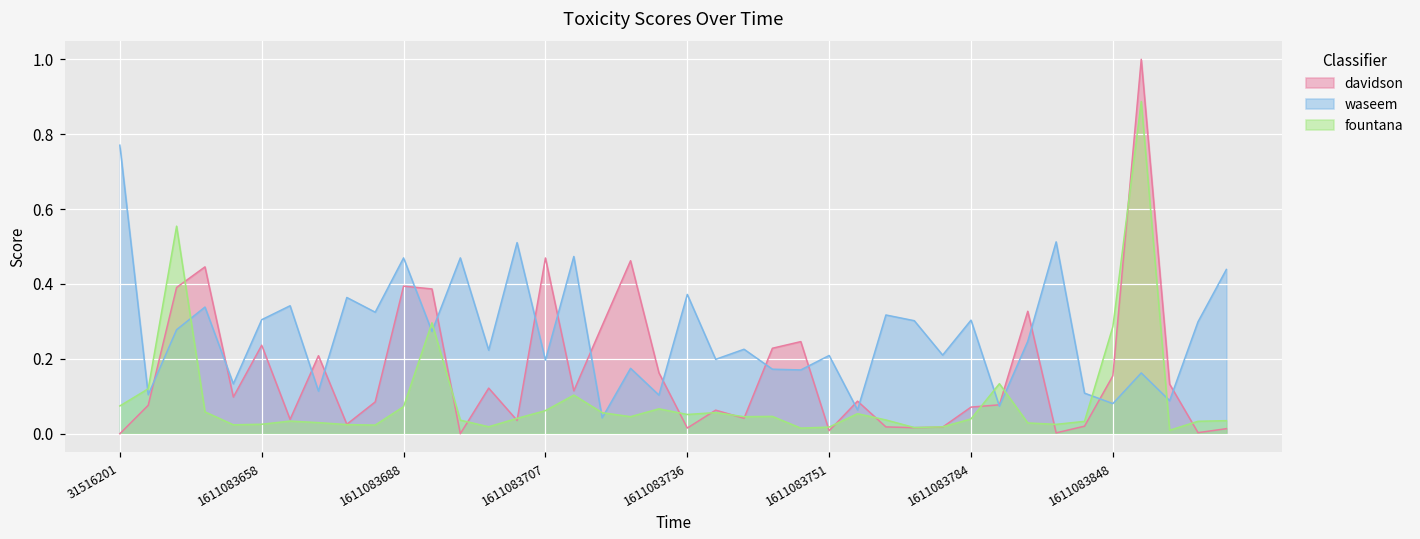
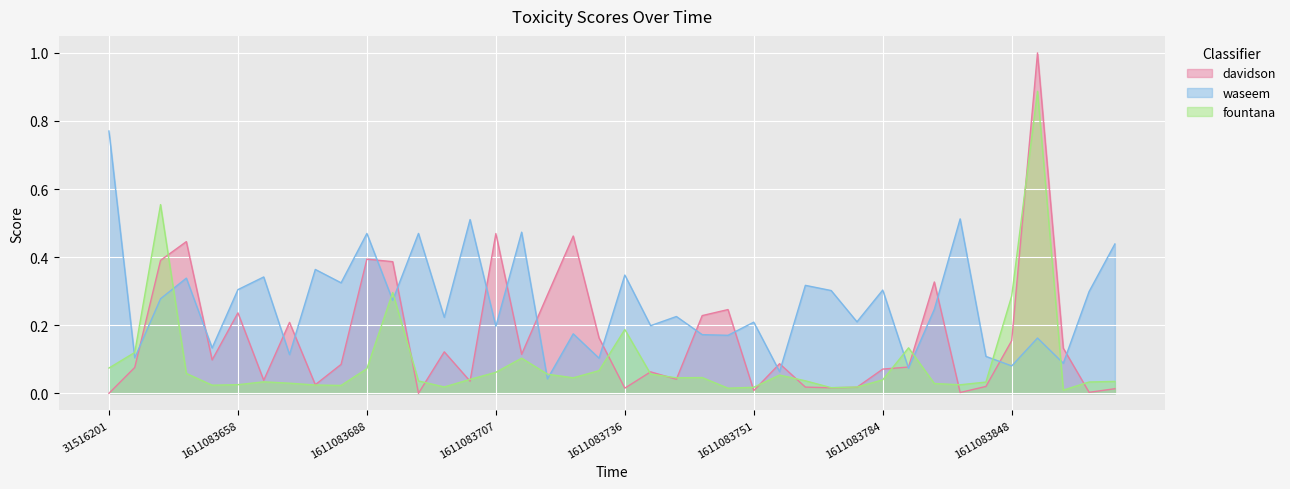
  {
    "davidson": {
      "31516201": 0.00,
      "1611083658": 0.24,
      "1611083688": 0.39,
      "1611083707": 0.47,
      "1611083736": 0.02,
      "1611083751": 0.01,
      "1611083784": 0.07,
      "1611083848": 0.15
    },
    "waseem": {
      "31516201": 0.77,
      "1611083658": 0.30,
      "1611083688": 0.47,
      "1611083707": 0.20,
-     "1611083736": 0.37,
+     "1611083736": 0.35,
      "1611083751": 0.21,
      "1611083784": 0.30,
      "1611083848": 0.08
    },
    "fountana": {
      "31516201": 0.07,
      "1611083658": 0.03,
      "1611083688": 0.07,
      "1611083707": 0.06,
-     "1611083736": 0.05,
+     "1611083736": 0.19,
      "1611083751": 0.02,
      "1611083784": 0.04,
      "1611083848": 0.29
    }
  }
